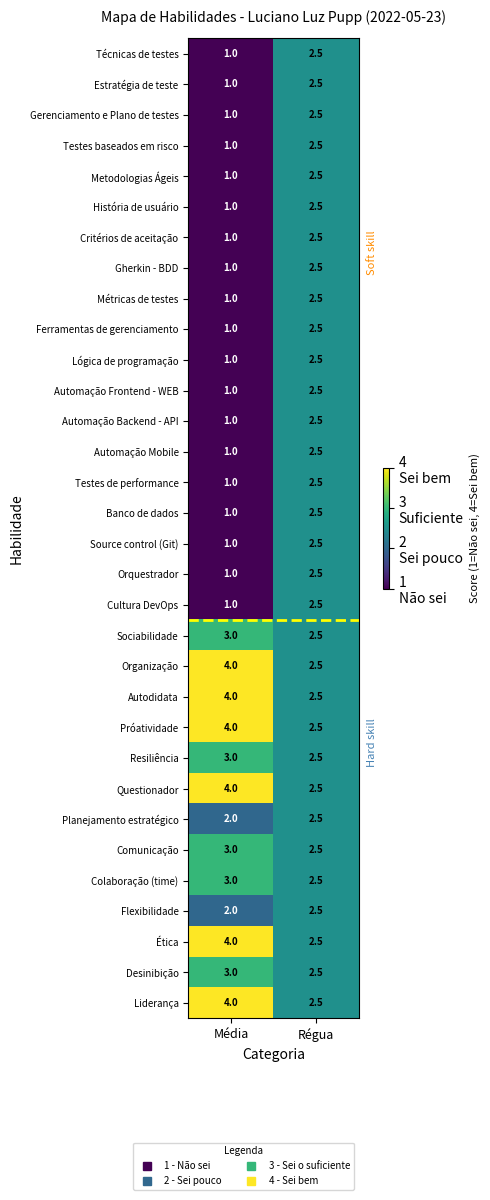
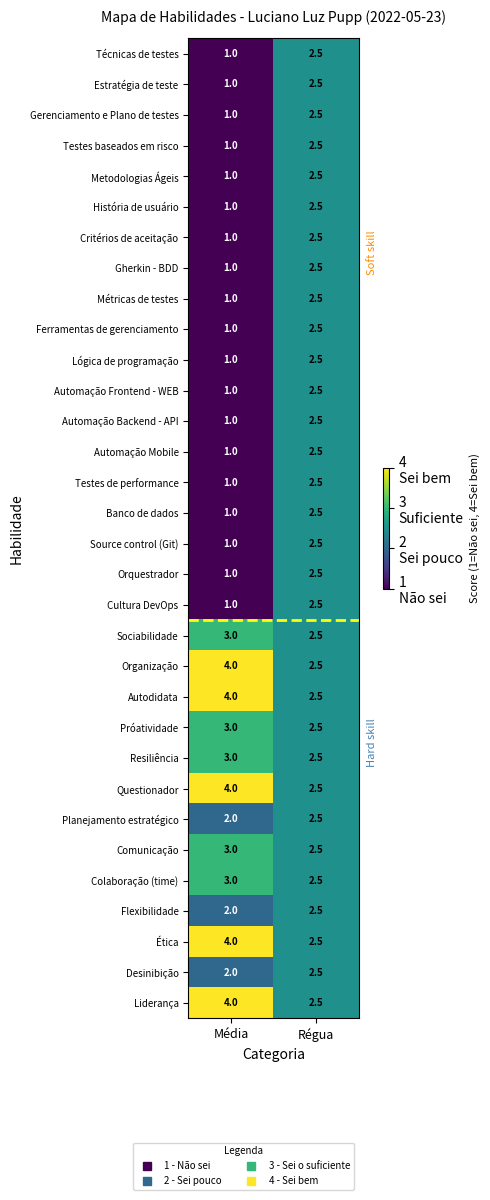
  {
    "Técnicas de testes": {
      "Média": 1.0,
      "Régua": 2.5
    },
    "Estratégia de teste": {
      "Média": 1.0,
      "Régua": 2.5
    },
    "Gerenciamento e Plano de testes": {
      "Média": 1.0,
      "Régua": 2.5
    },
    "Testes baseados em risco": {
      "Média": 1.0,
      "Régua": 2.5
    },
    "Metodologias Ágeis": {
      "Média": 1.0,
      "Régua": 2.5
    },
    "História de usuário": {
      "Média": 1.0,
      "Régua": 2.5
    },
    "Critérios de aceitação": {
      "Média": 1.0,
      "Régua": 2.5
    },
    "Gherkin - BDD": {
      "Média": 1.0,
      "Régua": 2.5
    },
    "Métricas de testes": {
      "Média": 1.0,
      "Régua": 2.5
    },
    "Ferramentas de gerenciamento": {
      "Média": 1.0,
      "Régua": 2.5
    },
    "Lógica de programação": {
      "Média": 1.0,
      "Régua": 2.5
    },
    "Automação Frontend - WEB": {
      "Média": 1.0,
      "Régua": 2.5
    },
    "Automação Backend - API": {
      "Média": 1.0,
      "Régua": 2.5
    },
    "Automação Mobile": {
      "Média": 1.0,
      "Régua": 2.5
    },
    "Testes de performance": {
      "Média": 1.0,
      "Régua": 2.5
    },
    "Banco de dados": {
      "Média": 1.0,
      "Régua": 2.5
    },
    "Source control (Git)": {
      "Média": 1.0,
      "Régua": 2.5
    },
    "Orquestrador": {
      "Média": 1.0,
      "Régua": 2.5
    },
    "Cultura DevOps": {
      "Média": 1.0,
      "Régua": 2.5
    },
    "Sociabilidade": {
      "Média": 3.0,
      "Régua": 2.5
    },
    "Organização": {
      "Média": 4.0,
      "Régua": 2.5
    },
    "Autodidata": {
      "Média": 4.0,
      "Régua": 2.5
    },
    "Próatividade": {
-     "Média": 4.0,
+     "Média": 3.0,
      "Régua": 2.5
    },
    "Resiliência": {
      "Média": 3.0,
      "Régua": 2.5
    },
    "Questionador": {
      "Média": 4.0,
      "Régua": 2.5
    },
    "Planejamento estratégico": {
      "Média": 2.0,
      "Régua": 2.5
    },
    "Comunicação": {
      "Média": 3.0,
      "Régua": 2.5
    },
    "Colaboração (time)": {
      "Média": 3.0,
      "Régua": 2.5
    },
    "Flexibilidade": {
      "Média": 2.0,
      "Régua": 2.5
    },
    "Ética": {
      "Média": 4.0,
      "Régua": 2.5
    },
    "Desinibição": {
-     "Média": 3.0,
+     "Média": 2.0,
      "Régua": 2.5
    },
    "Liderança": {
      "Média": 4.0,
      "Régua": 2.5
    }
  }
